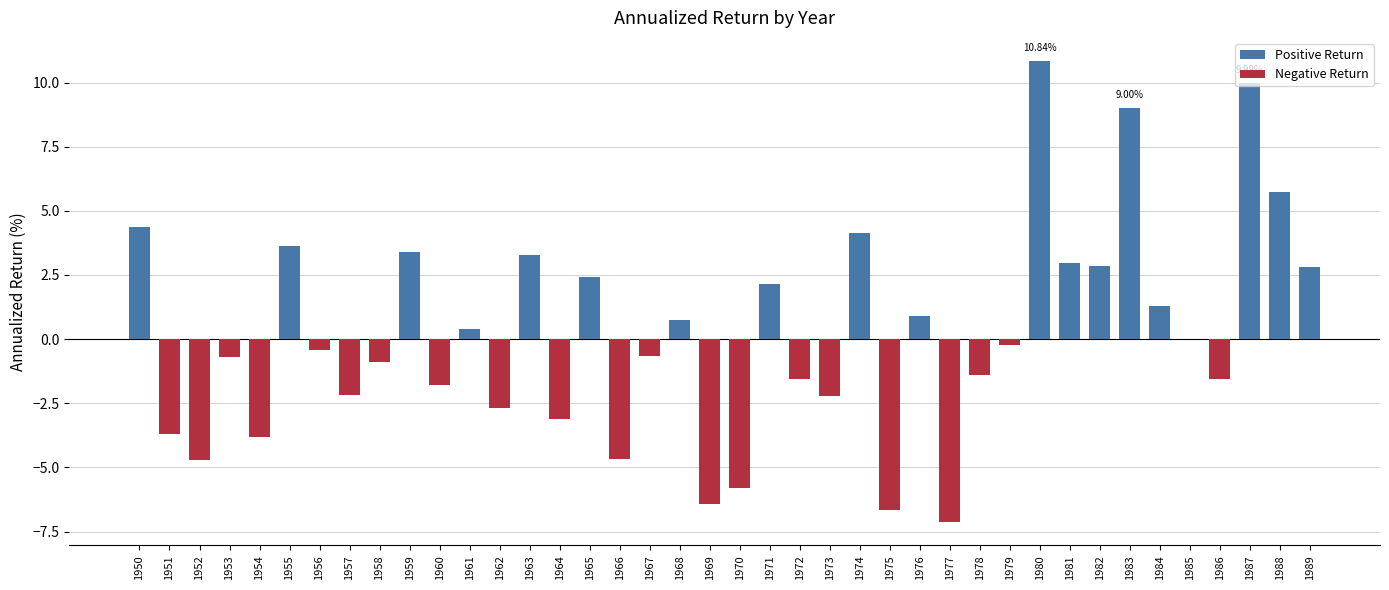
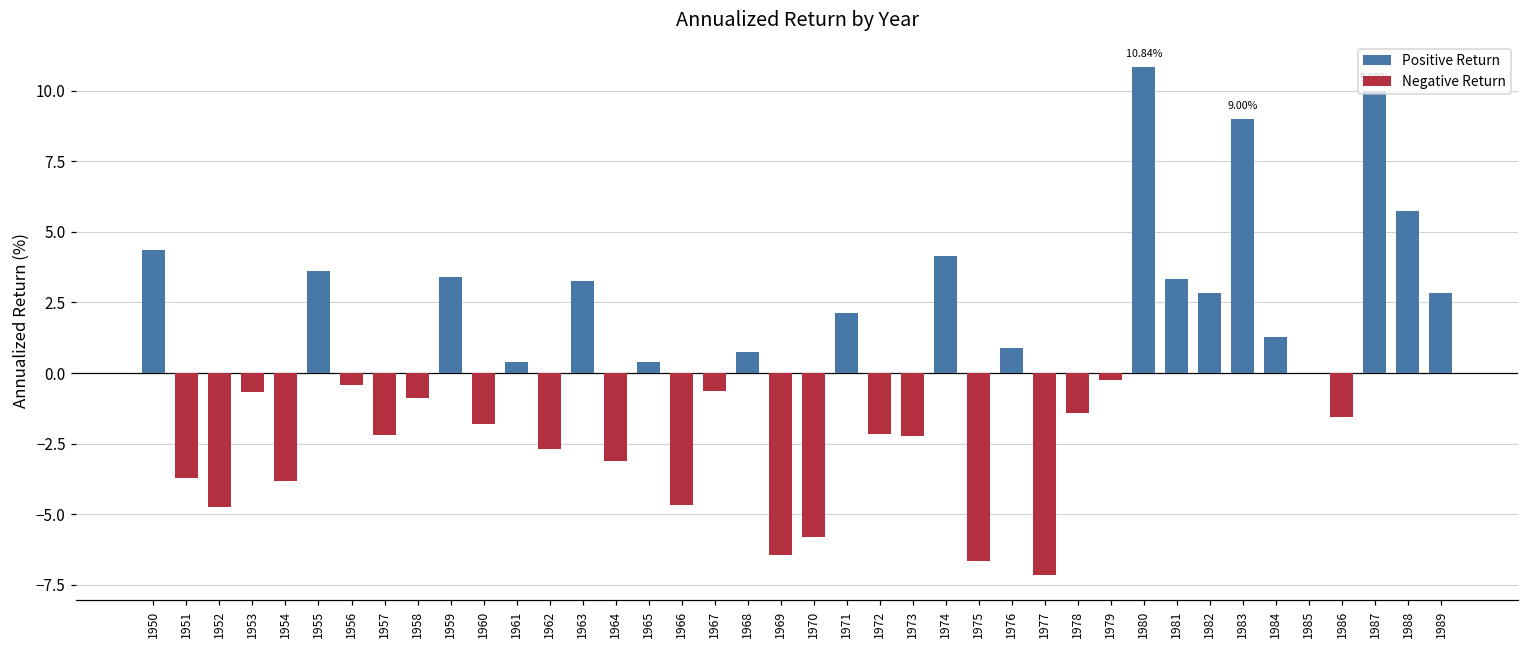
  {
    "Positive Return": {
      "1950": 4.4,
      "1955": 3.6,
      "1959": 3.4,
      "1961": 0.4,
      "1963": 3.3,
-     "1965": 2.4,
+     "1965": 0.4,
      "1968": 0.7,
      "1971": 2.1,
      "1974": 4.2,
      "1976": 0.9,
-     "1981": 3.0,
+     "1981": 3.3,
      "1982": 2.8,
      "1984": 1.3,
      "1988": 5.7,
      "1989": 2.8
    },
    "Negative Return": {
      "1951": -3.7,
      "1952": -4.7,
      "1953": -0.7,
      "1954": -3.8,
      "1956": -0.4,
      "1957": -2.2,
      "1958": -0.9,
      "1960": -1.8,
      "1962": -2.7,
      "1964": -3.1,
      "1966": -4.7,
      "1967": -0.7,
      "1969": -6.4,
      "1970": -5.8,
-     "1972": -1.6,
+     "1972": -2.2,
      "1973": -2.2,
      "1975": -6.7,
      "1977": -7.1,
      "1978": -1.4,
      "1979": -0.2,
      "1986": -1.6
    }
  }
